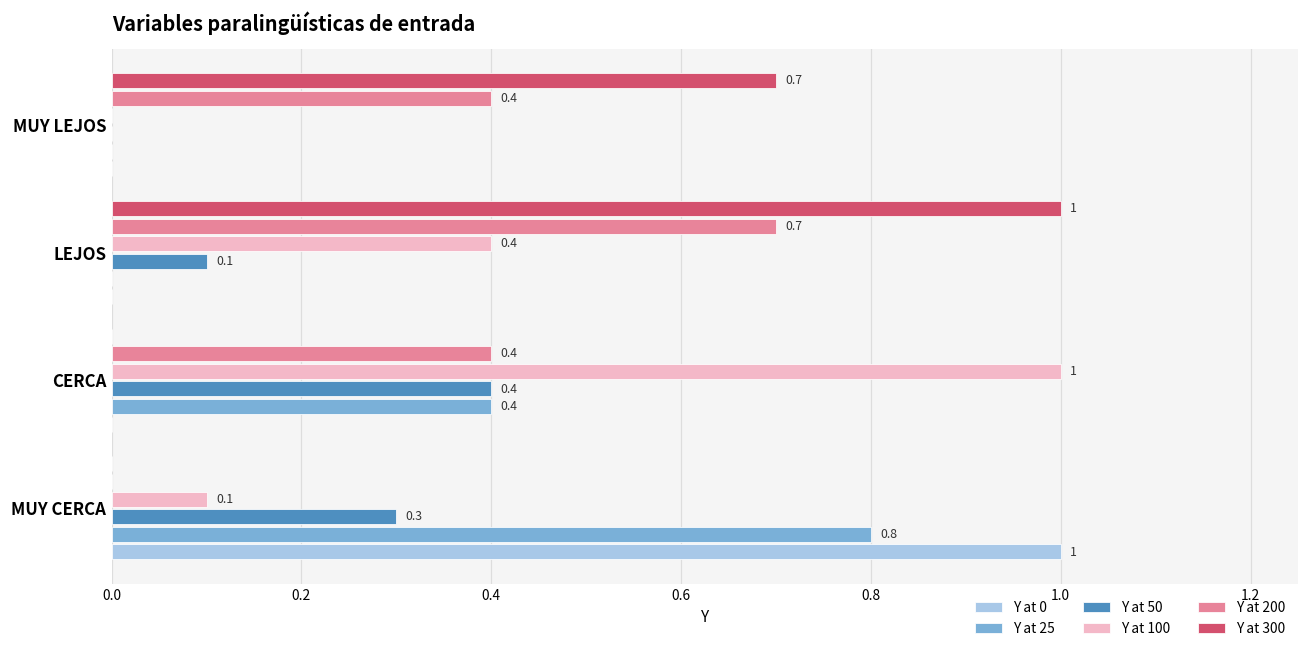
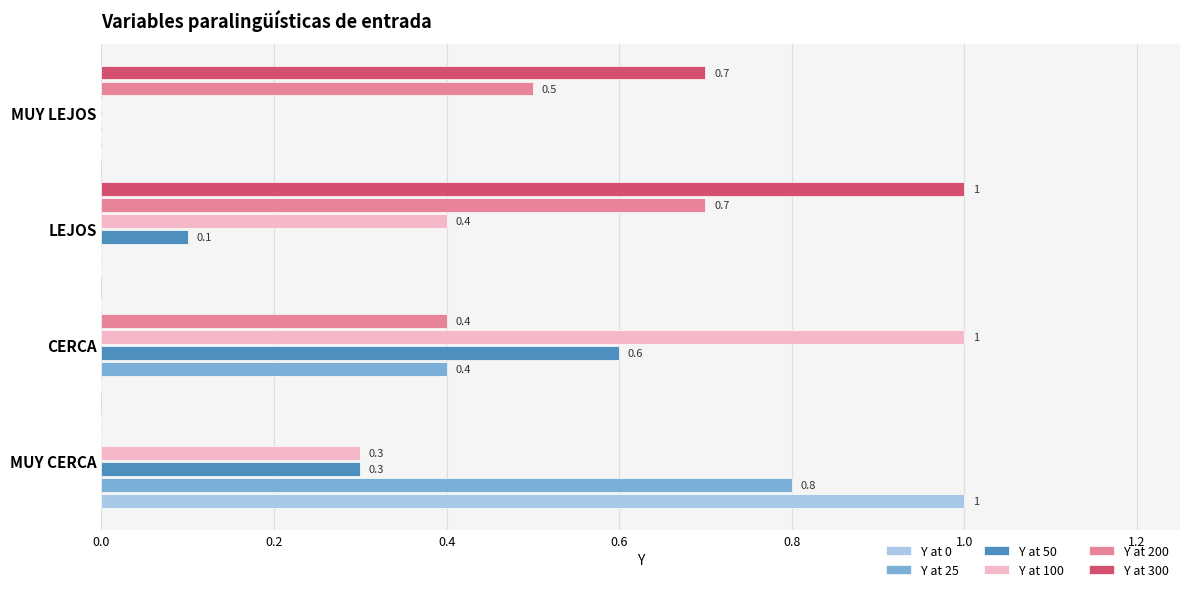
  {
    "Y at 50": {
      "LEJOS": 0.1,
-     "CERCA": 0.4,
+     "CERCA": 0.6,
      "MUY CERCA": 0.3
    },
    "Y at 100": {
      "LEJOS": 0.4,
      "CERCA": 1,
-     "MUY CERCA": 0.1
+     "MUY CERCA": 0.3
    },
    "Y at 200": {
-     "MUY LEJOS": 0.4,
+     "MUY LEJOS": 0.5,
      "LEJOS": 0.7,
      "CERCA": 0.4
    },
    "Y at 300": {
      "MUY LEJOS": 0.7,
      "LEJOS": 1
    }
  }
